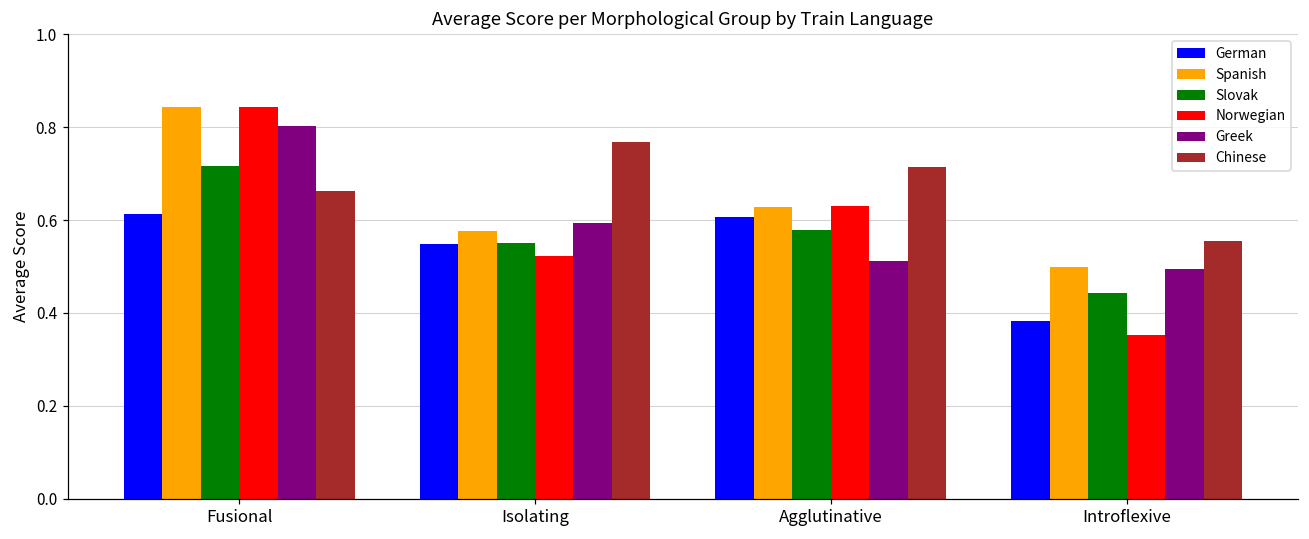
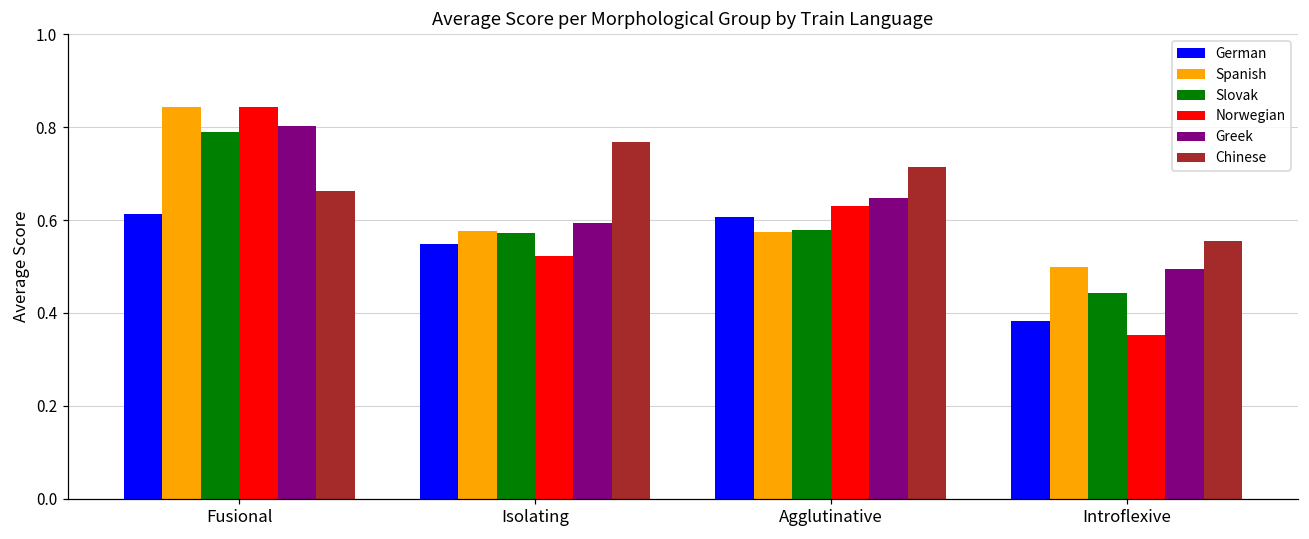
  {
    "German": {
      "Fusional": 0.61,
      "Isolating": 0.55,
      "Agglutinative": 0.61,
      "Introflexive": 0.38
    },
    "Spanish": {
      "Fusional": 0.84,
      "Isolating": 0.58,
-     "Agglutinative": 0.63,
+     "Agglutinative": 0.57,
      "Introflexive": 0.50
    },
    "Slovak": {
-     "Fusional": 0.72,
-     "Isolating": 0.55,
+     "Fusional": 0.79,
+     "Isolating": 0.57,
      "Agglutinative": 0.58,
      "Introflexive": 0.44
    },
    "Norwegian": {
      "Fusional": 0.84,
      "Isolating": 0.52,
      "Agglutinative": 0.63,
      "Introflexive": 0.35
    },
    "Greek": {
      "Fusional": 0.80,
      "Isolating": 0.59,
-     "Agglutinative": 0.51,
+     "Agglutinative": 0.65,
      "Introflexive": 0.50
    },
    "Chinese": {
      "Fusional": 0.66,
      "Isolating": 0.77,
      "Agglutinative": 0.71,
      "Introflexive": 0.56
    }
  }
